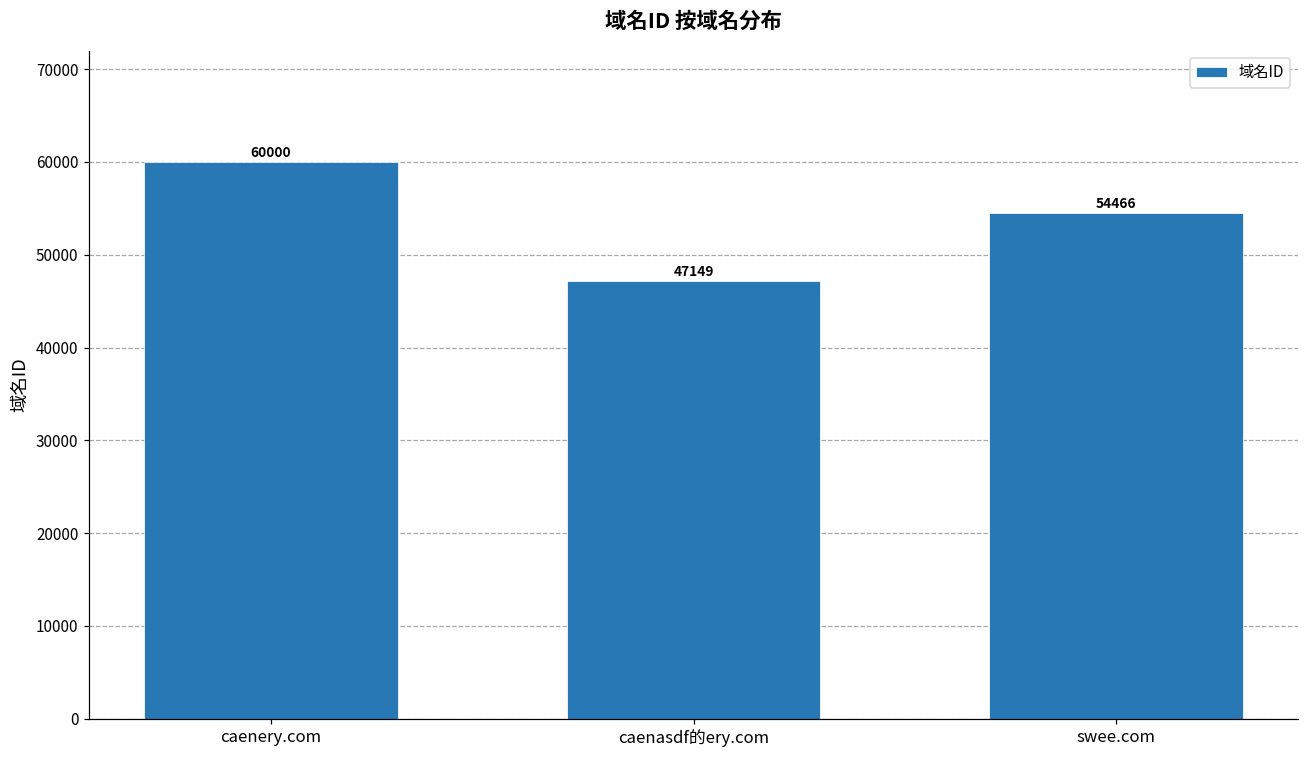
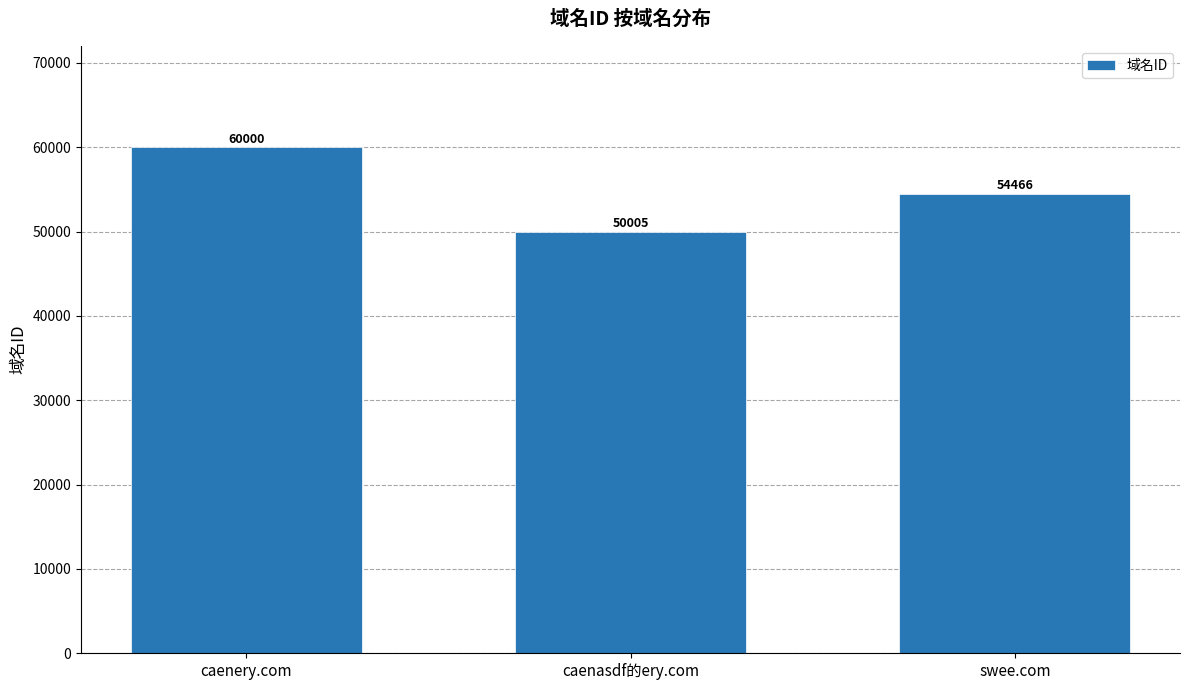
  {
    "caenery.com": 60000,
-   "caenasdf的ery.com": 47149,
+   "caenasdf的ery.com": 50005,
    "swee.com": 54466
  }
